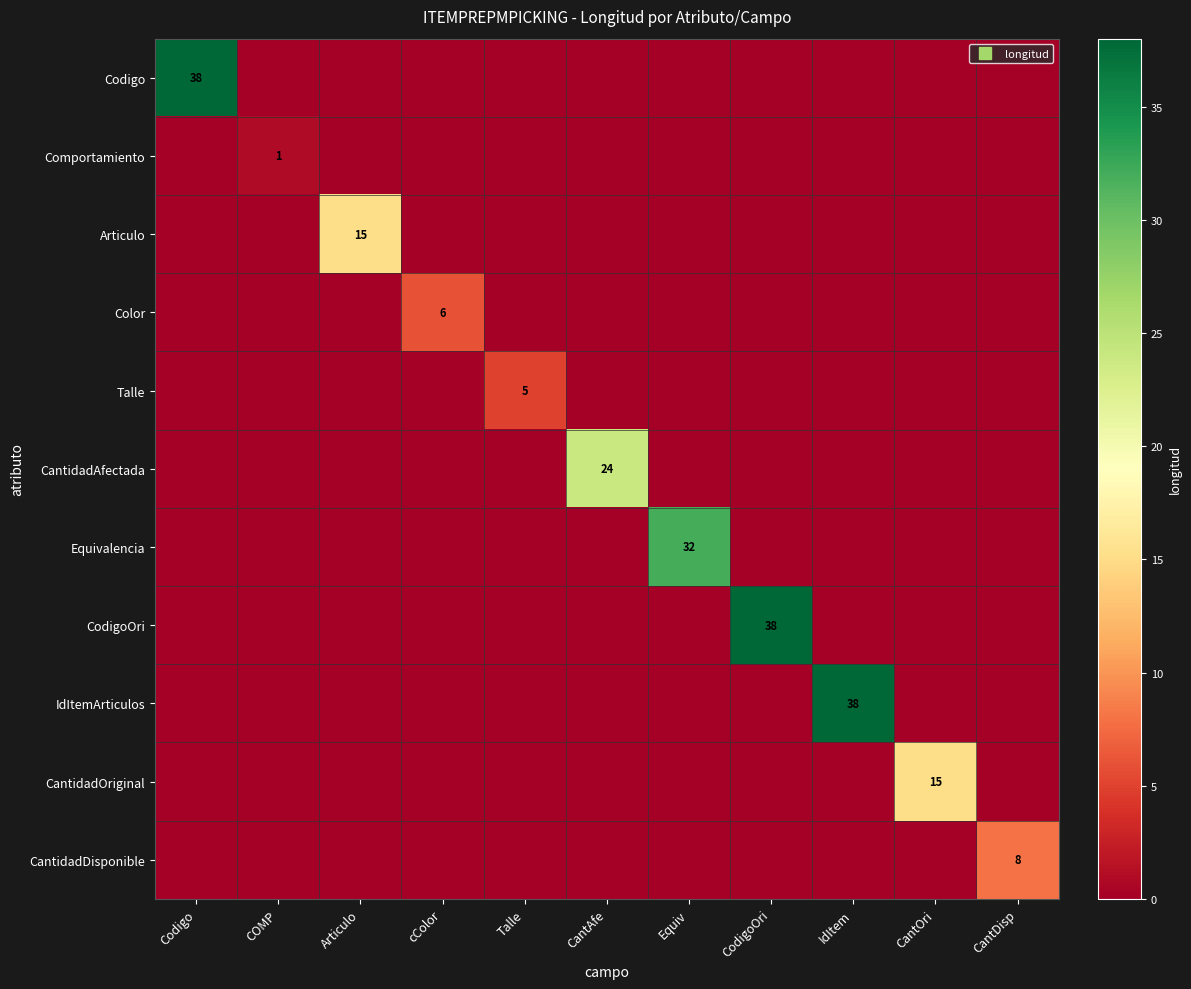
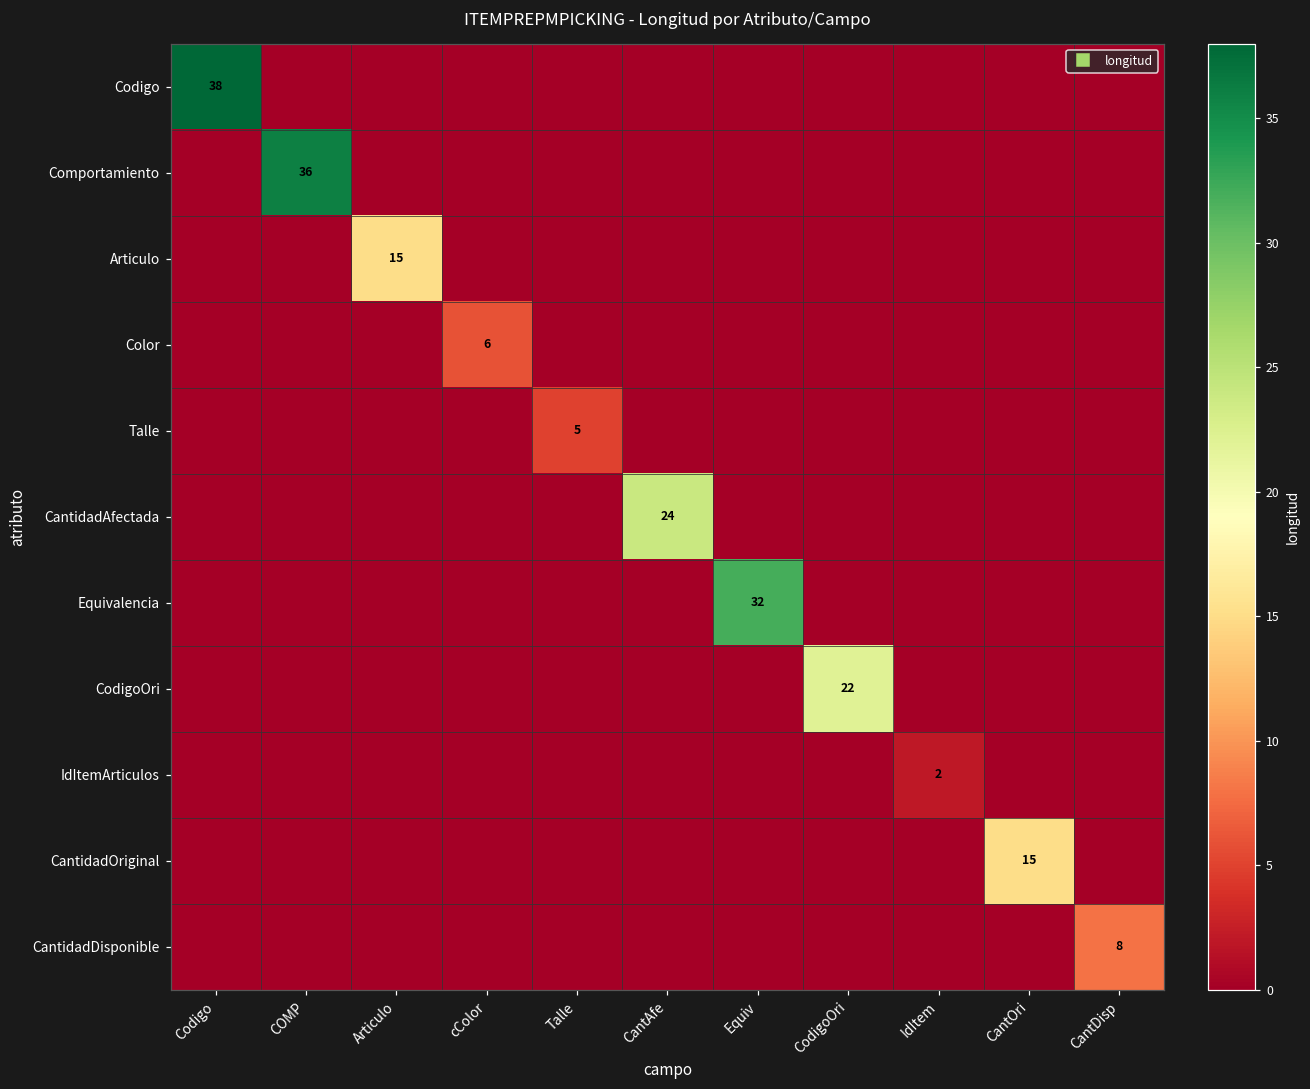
  {
    "Codigo": {
      "Codigo": 38
    },
    "Comportamiento": {
-     "COMP": 1
+     "COMP": 36
    },
    "Articulo": {
      "Articulo": 15
    },
    "Color": {
      "cColor": 6
    },
    "Talle": {
      "Talle": 5
    },
    "CantidadAfectada": {
      "CantAfe": 24
    },
    "Equivalencia": {
      "Equiv": 32
    },
    "CodigoOri": {
-     "CodigoOri": 38
+     "CodigoOri": 22
    },
    "IdItemArticulos": {
-     "IdItem": 38
+     "IdItem": 2
    },
    "CantidadOriginal": {
      "CantOri": 15
    },
    "CantidadDisponible": {
      "CantDisp": 8
    }
  }
